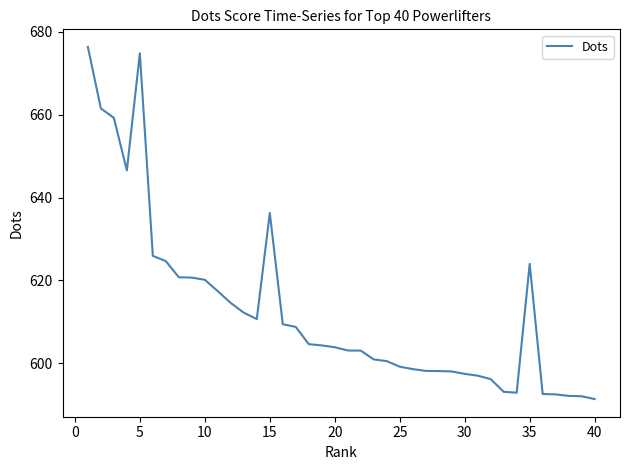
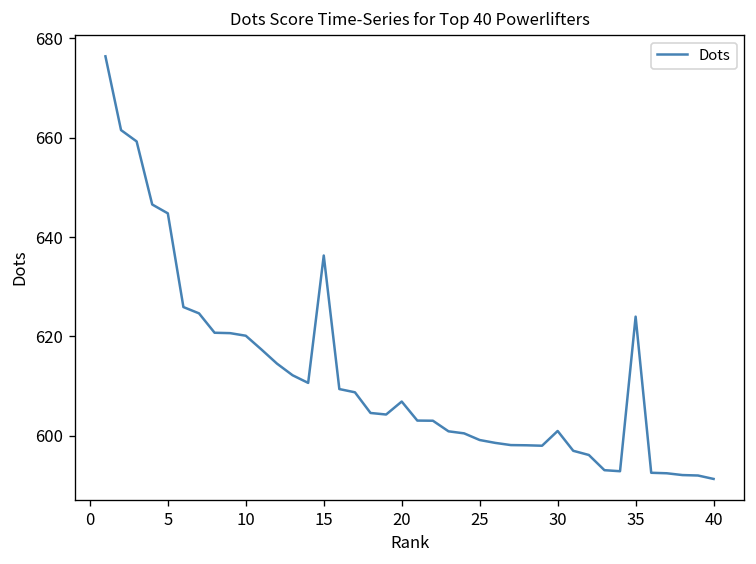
  {
-   "5": 675,
+   "5": 645,
    "10": 620,
    "15": 636,
-   "20": 604,
+   "20": 607,
    "25": 599,
-   "30": 597,
+   "30": 601,
    "35": 624,
    "40": 591
  }
